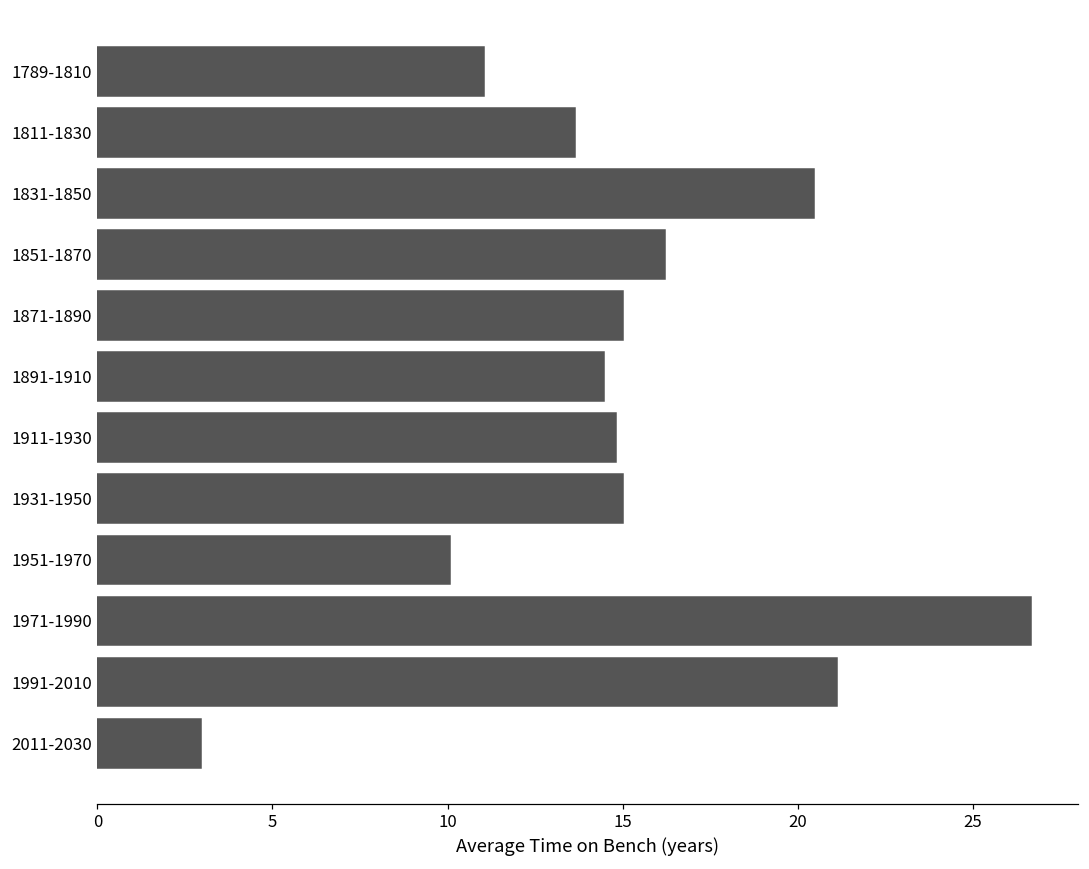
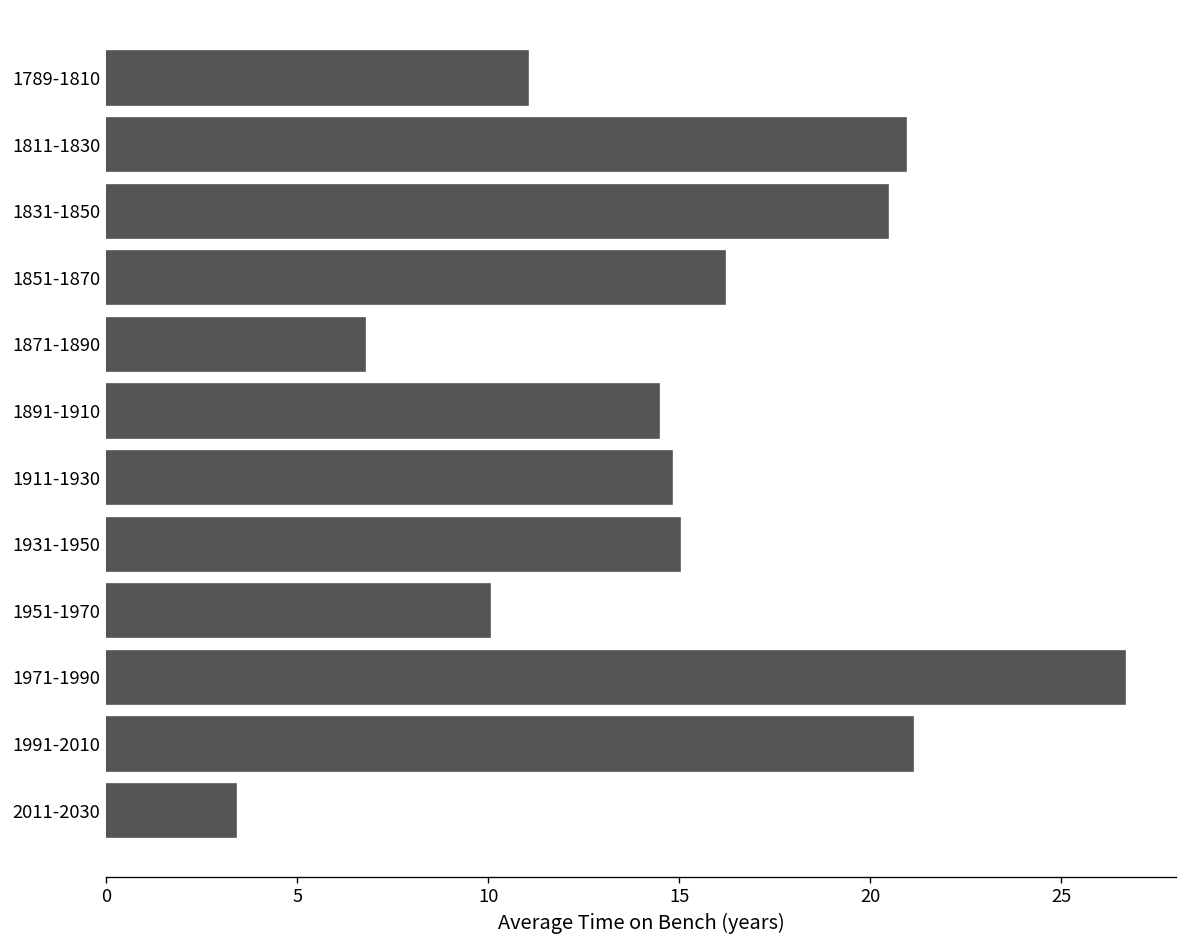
  {
    "1789-1810": 11.0,
-   "1811-1830": 13.6,
+   "1811-1830": 20.9,
    "1831-1850": 20.5,
    "1851-1870": 16.2,
-   "1871-1890": 15.0,
+   "1871-1890": 6.8,
    "1891-1910": 14.5,
    "1911-1930": 14.8,
    "1931-1950": 15.0,
    "1951-1970": 10.1,
    "1971-1990": 26.7,
    "1991-2010": 21.1,
-   "2011-2030": 3.0
+   "2011-2030": 3.4
  }
